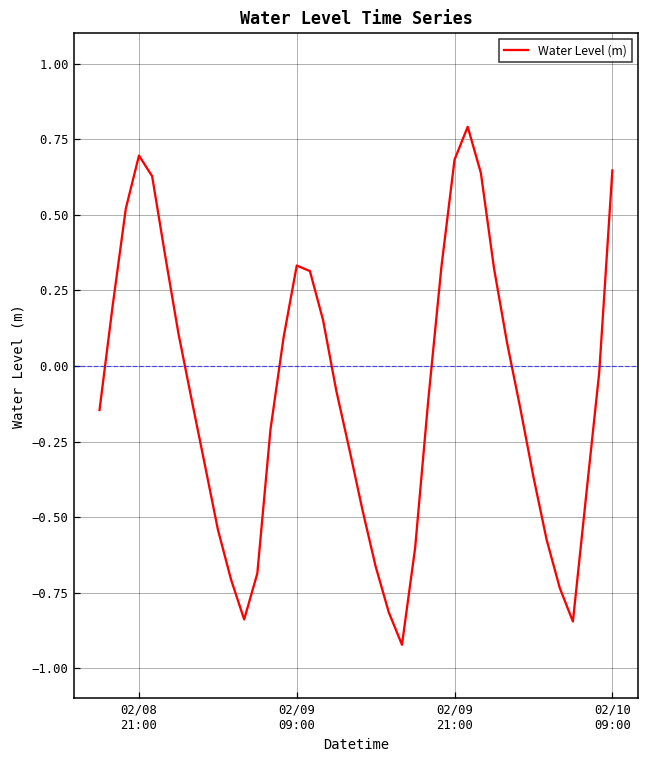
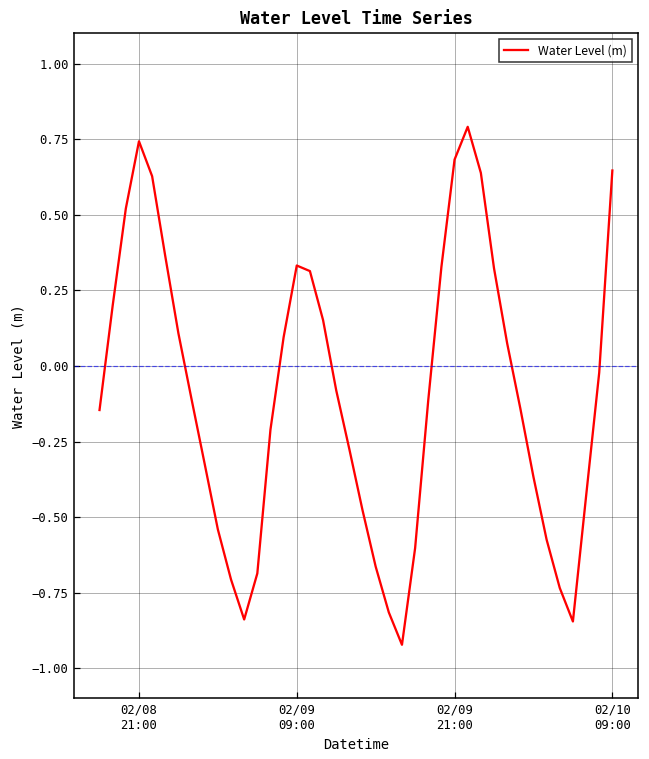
  {
-   "02/08 21:00": 0.70,
+   "02/08 21:00": 0.74,
    "02/09 09:00": 0.33,
    "02/09 21:00": 0.68,
    "02/10 09:00": 0.65
  }
